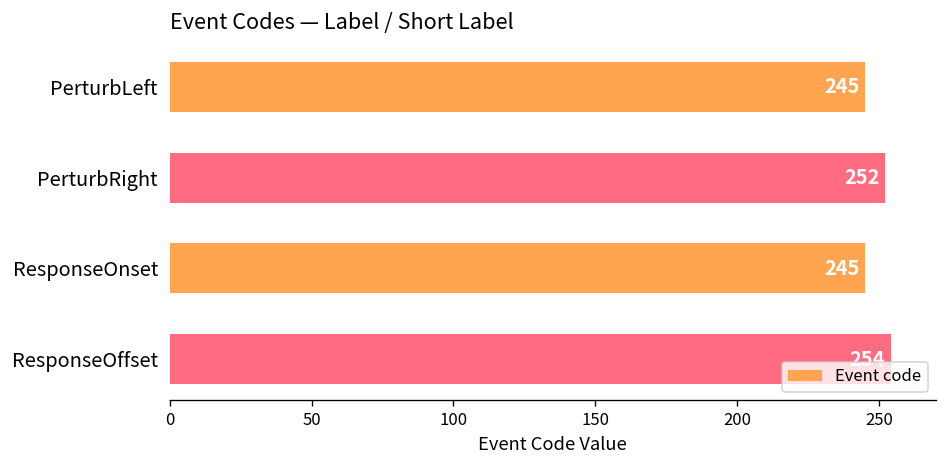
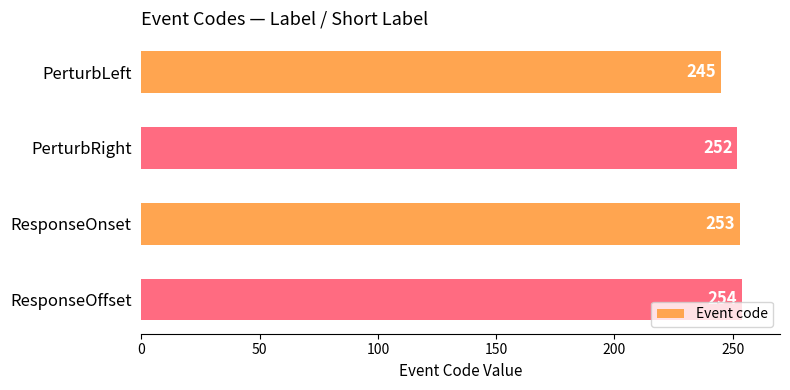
  {
    "PerturbLeft": 245,
    "PerturbRight": 252,
-   "ResponseOnset": 245
+   "ResponseOnset": 253
  }
